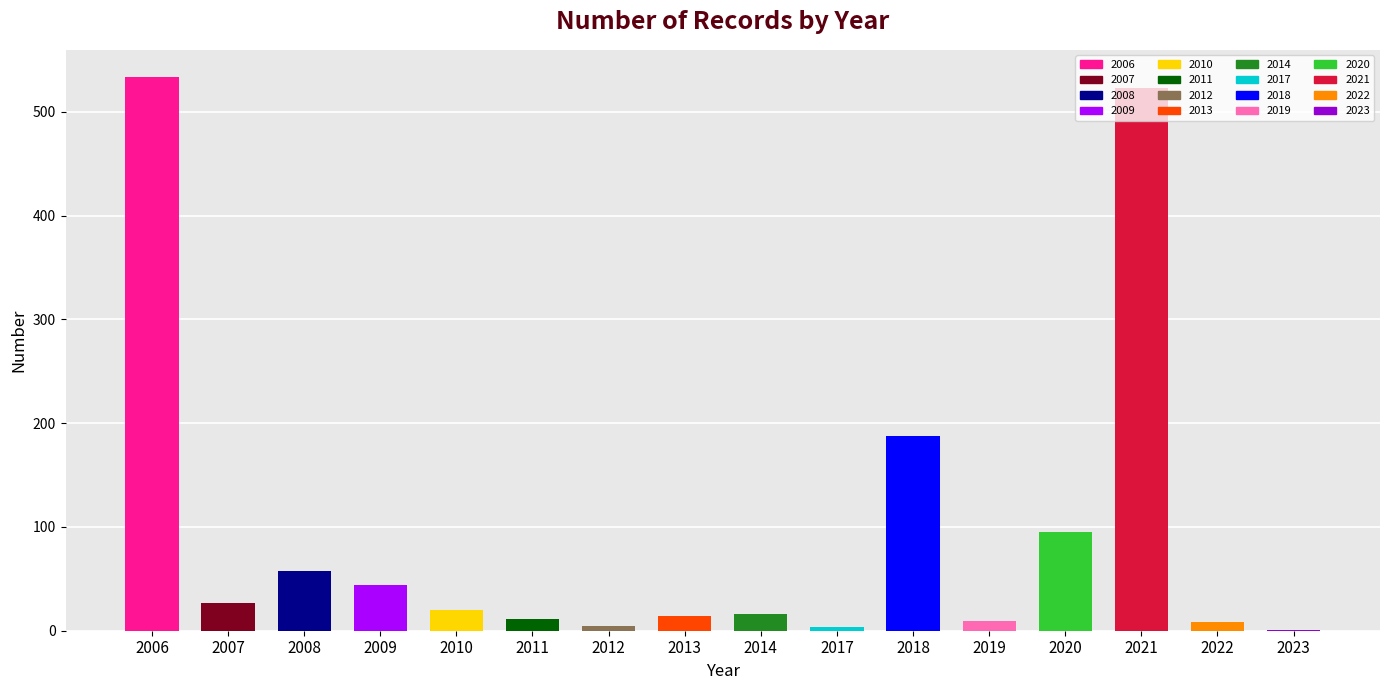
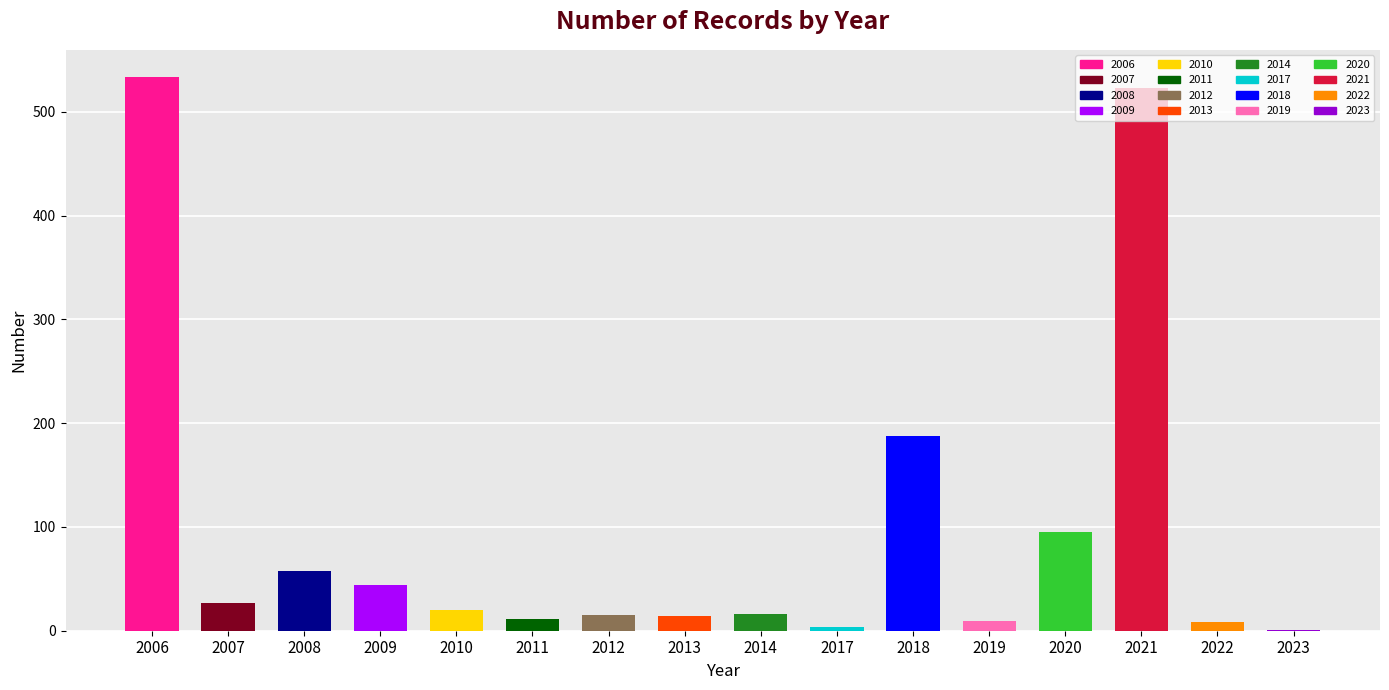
  {
    "2006": 533,
    "2007": 27,
    "2008": 58,
    "2009": 44,
    "2010": 20,
    "2011": 11,
-   "2012": 5,
+   "2012": 15,
    "2013": 14,
    "2014": 16,
    "2017": 4,
    "2018": 188,
    "2019": 9,
    "2020": 95,
    "2022": 8
  }
